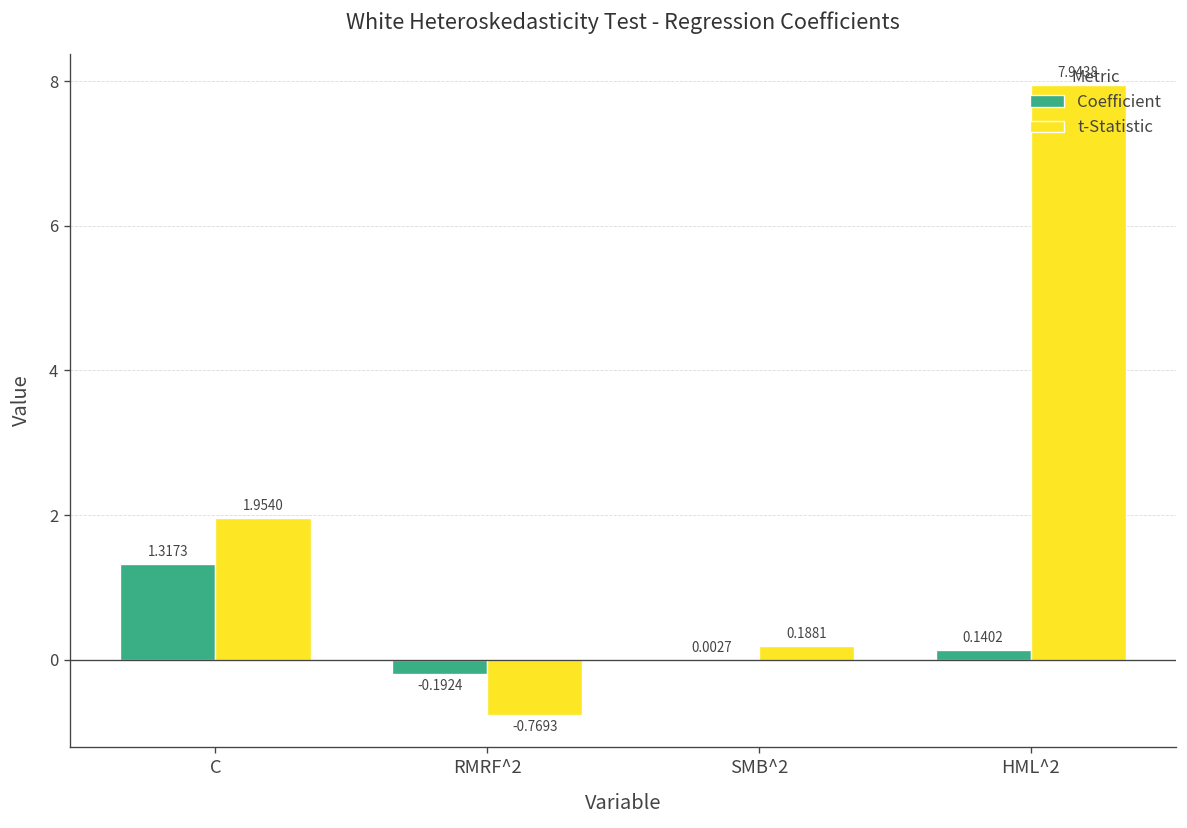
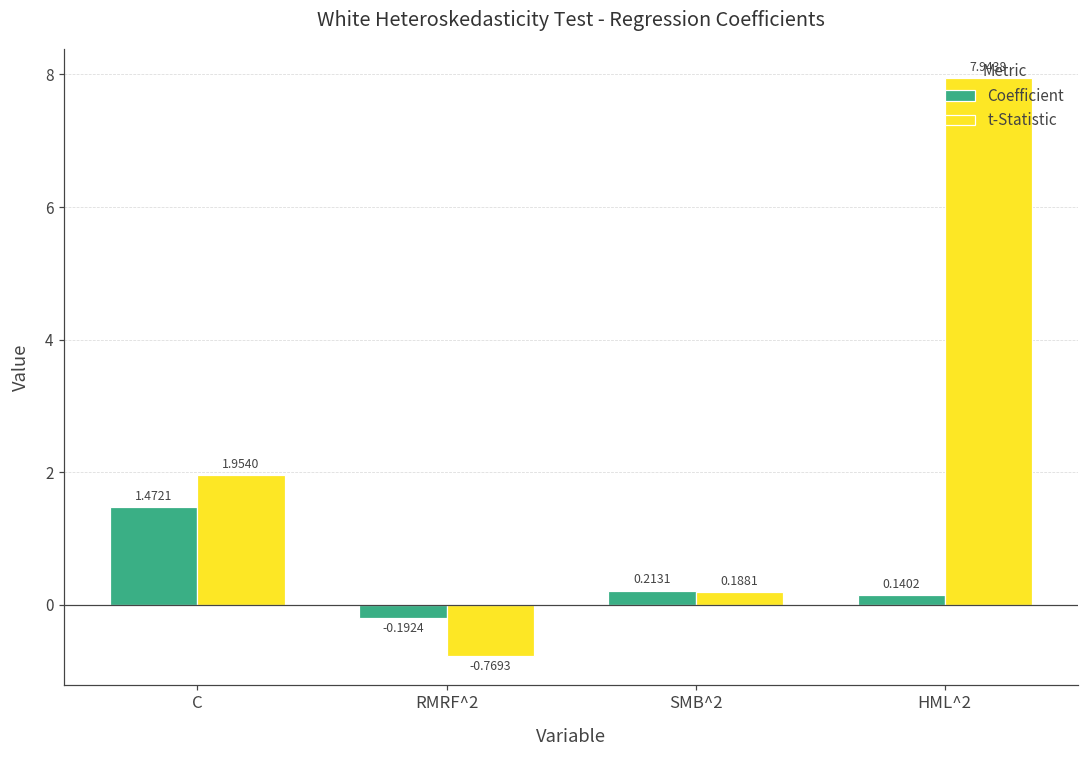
  {
    "Coefficient": {
-     "C": 1.3173,
+     "C": 1.4721,
      "RMRF^2": -0.1924,
-     "SMB^2": 0.0027,
+     "SMB^2": 0.2131,
      "HML^2": 0.1402
    },
    "t-Statistic": {
      "C": 1.9540,
      "RMRF^2": -0.7693,
      "SMB^2": 0.1881,
      "HML^2": 7.9438
    }
  }
